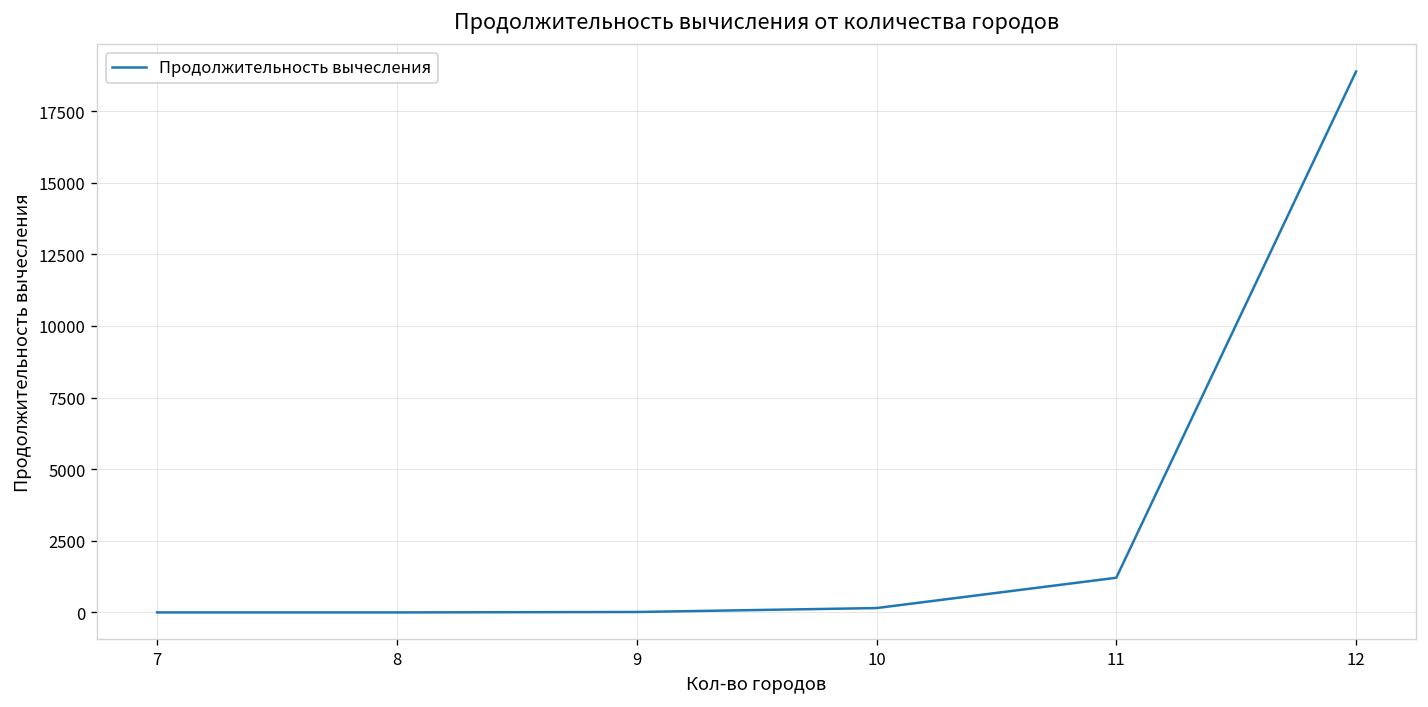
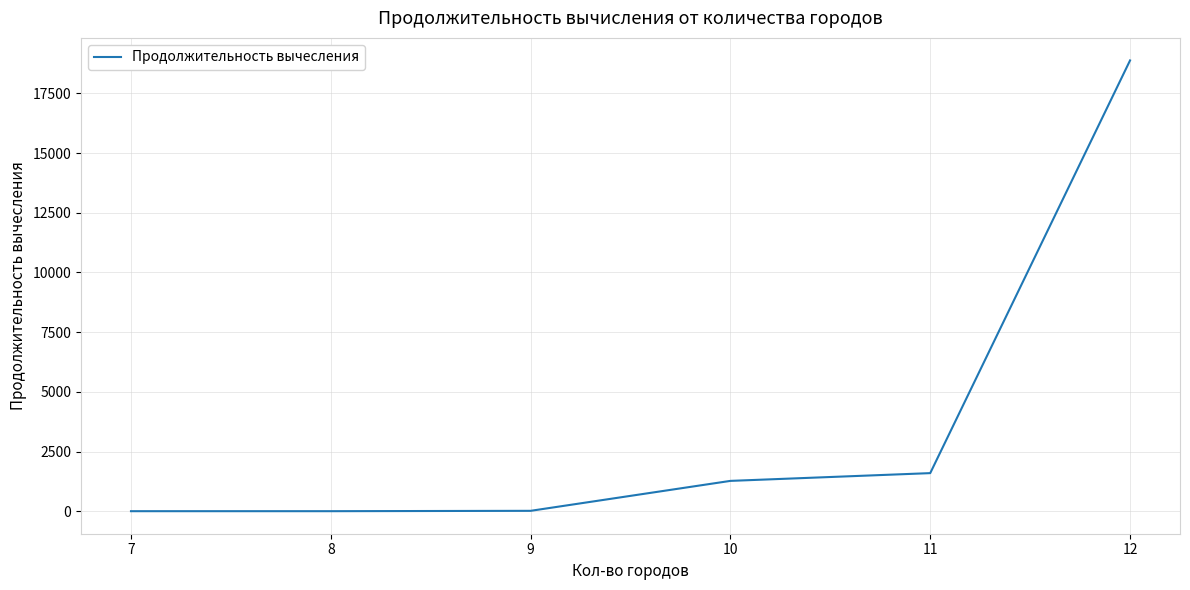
  {
    "7": 0,
    "8": 0,
    "9": 0,
-   "10": 200,
-   "11": 1200,
+   "10": 1300,
+   "11": 1600,
    "12": 18900
  }
